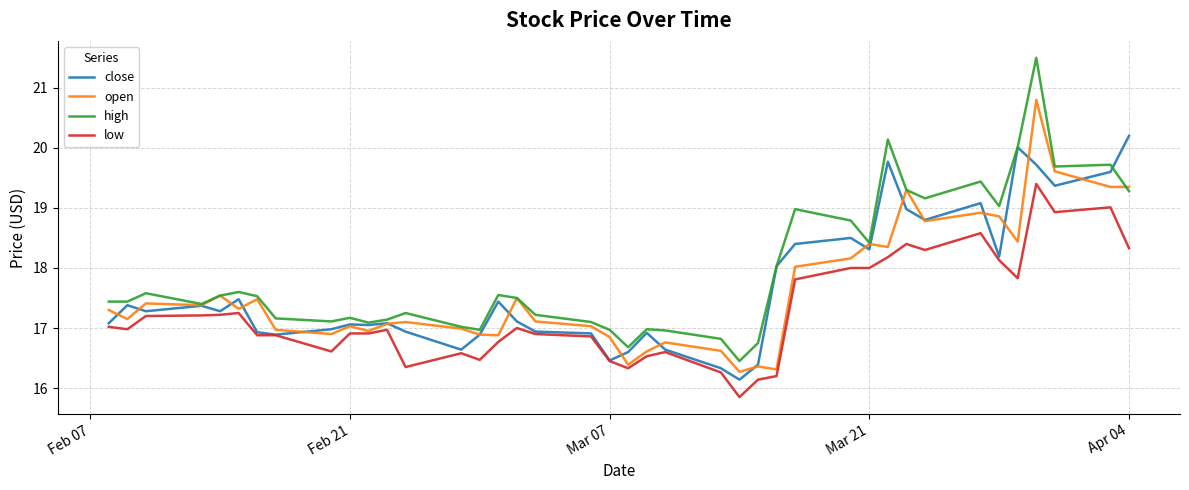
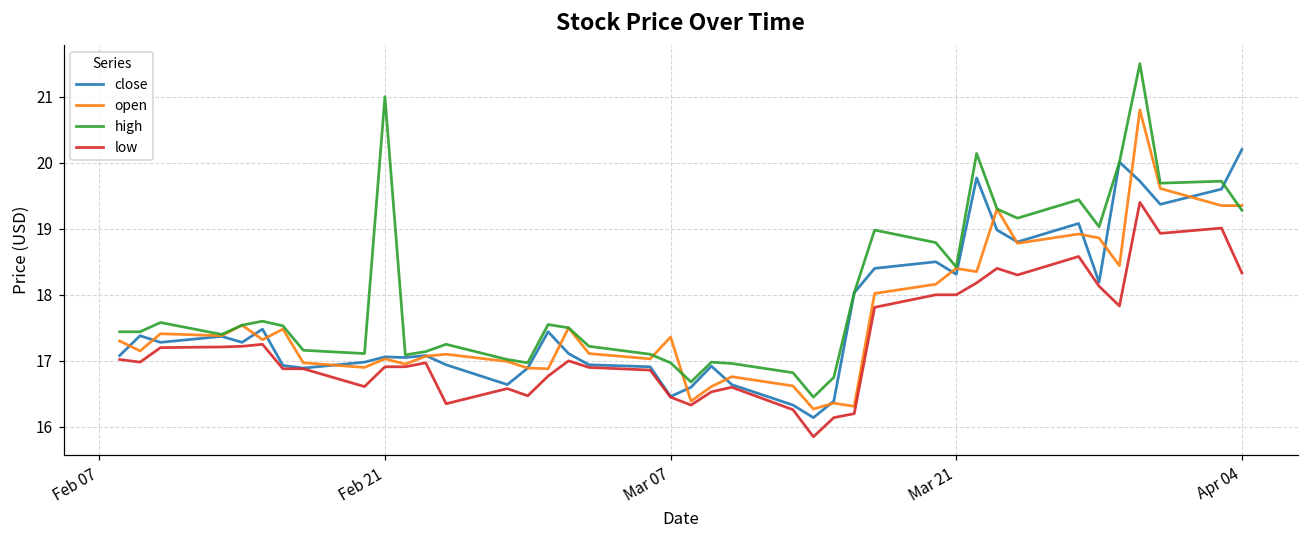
  {
    "close": {
      "Mar 21": 18.3,
      "Apr 04": 20.2
    },
    "open": {
-     "Mar 07": 16.9,
+     "Mar 07": 17.4,
      "Apr 04": 19.4
    },
    "high": {
-     "Feb 21": 17.2,
+     "Feb 21": 21.0,
      "Mar 07": 17.0,
      "Apr 04": 19.3
    },
    "low": {
      "Feb 21": 16.9,
      "Mar 21": 18.0,
      "Apr 04": 18.3
    }
  }
